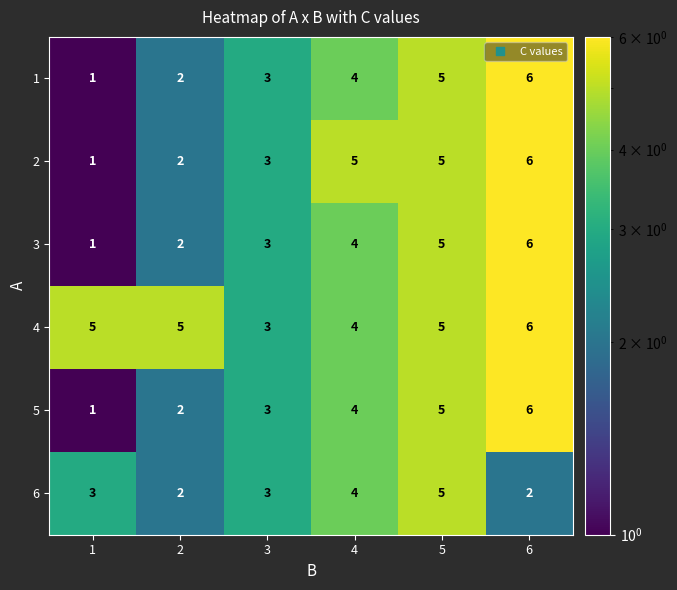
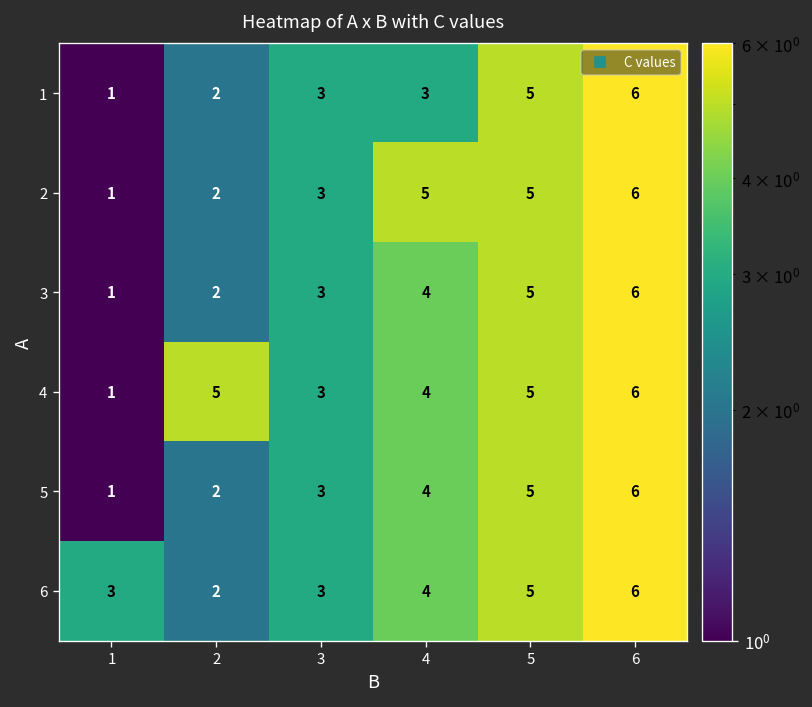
  {
    "1": {
      "1": 1,
      "2": 2,
      "3": 3,
-     "4": 4,
+     "4": 3,
      "5": 5,
      "6": 6
    },
    "2": {
      "1": 1,
      "2": 2,
      "3": 3,
      "4": 5,
      "5": 5,
      "6": 6
    },
    "3": {
      "1": 1,
      "2": 2,
      "3": 3,
      "4": 4,
      "5": 5,
      "6": 6
    },
    "4": {
-     "1": 5,
+     "1": 1,
      "2": 5,
      "3": 3,
      "4": 4,
      "5": 5,
      "6": 6
    },
    "5": {
      "1": 1,
      "2": 2,
      "3": 3,
      "4": 4,
      "5": 5,
      "6": 6
    },
    "6": {
      "1": 3,
      "2": 2,
      "3": 3,
      "4": 4,
      "5": 5,
-     "6": 2
+     "6": 6
    }
  }
